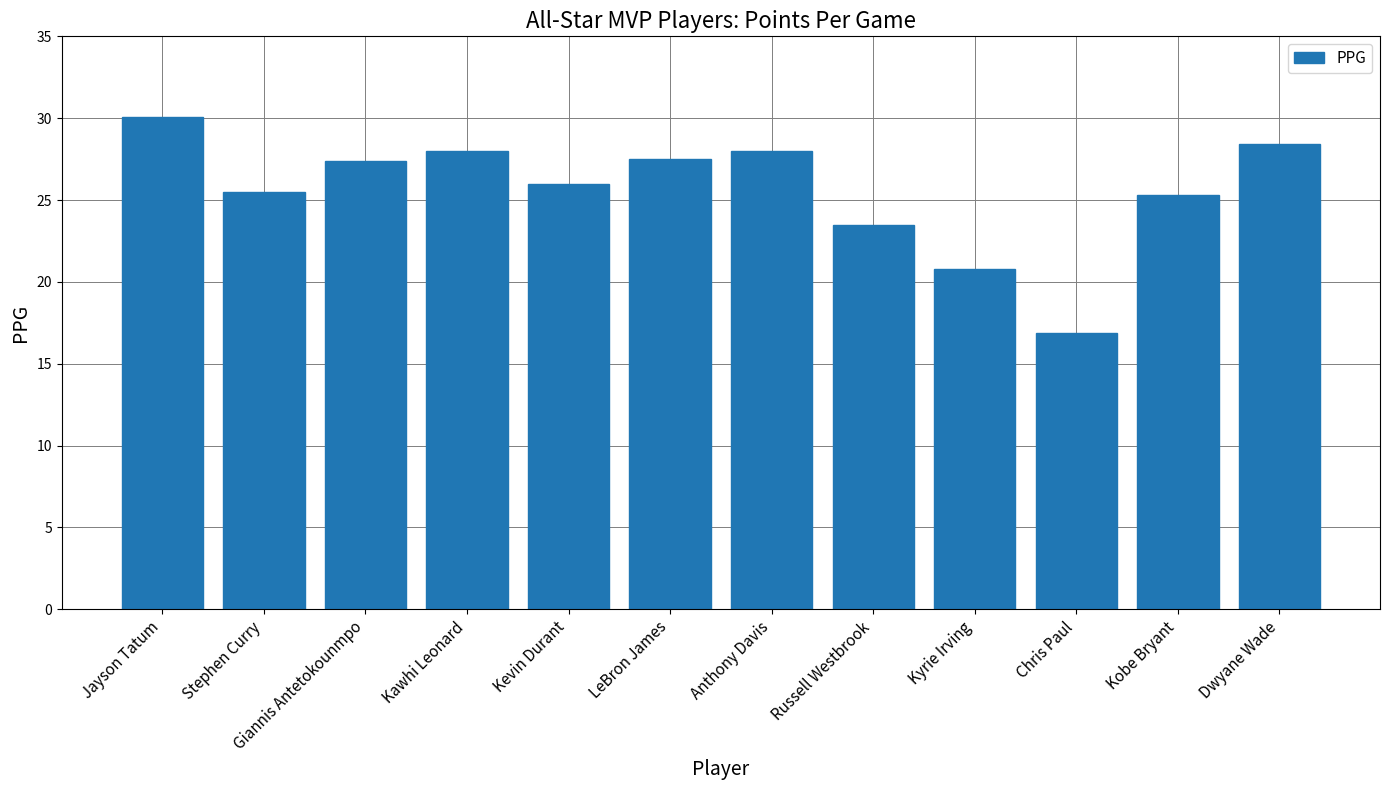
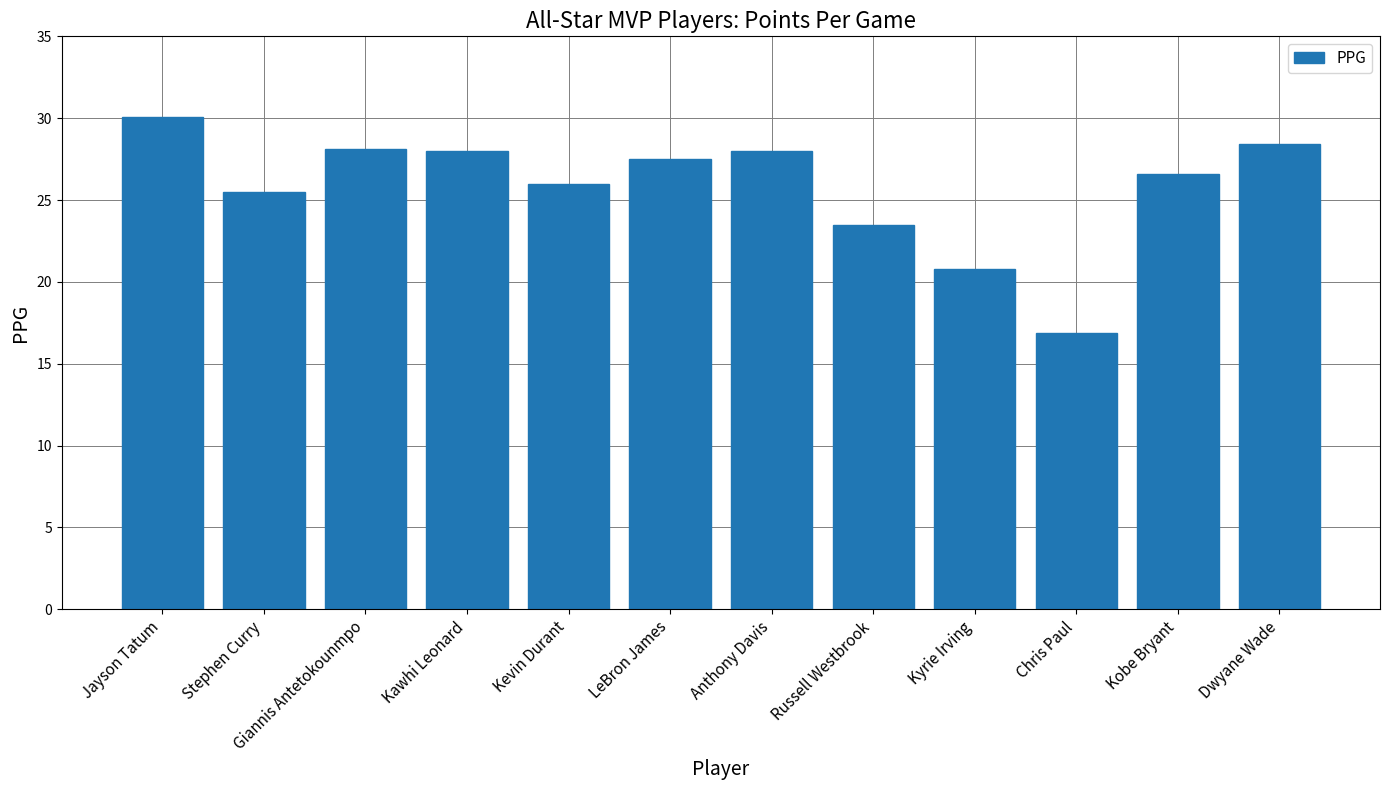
  {
    "Jayson Tatum": 30.1,
    "Stephen Curry": 25.5,
-   "Giannis Antetokounmpo": 27.4,
+   "Giannis Antetokounmpo": 28.1,
    "Kawhi Leonard": 28.0,
    "Kevin Durant": 26.0,
    "LeBron James": 27.5,
    "Anthony Davis": 28.0,
    "Russell Westbrook": 23.5,
    "Kyrie Irving": 20.8,
    "Chris Paul": 16.9,
-   "Kobe Bryant": 25.3,
+   "Kobe Bryant": 26.6,
    "Dwyane Wade": 28.4
  }
